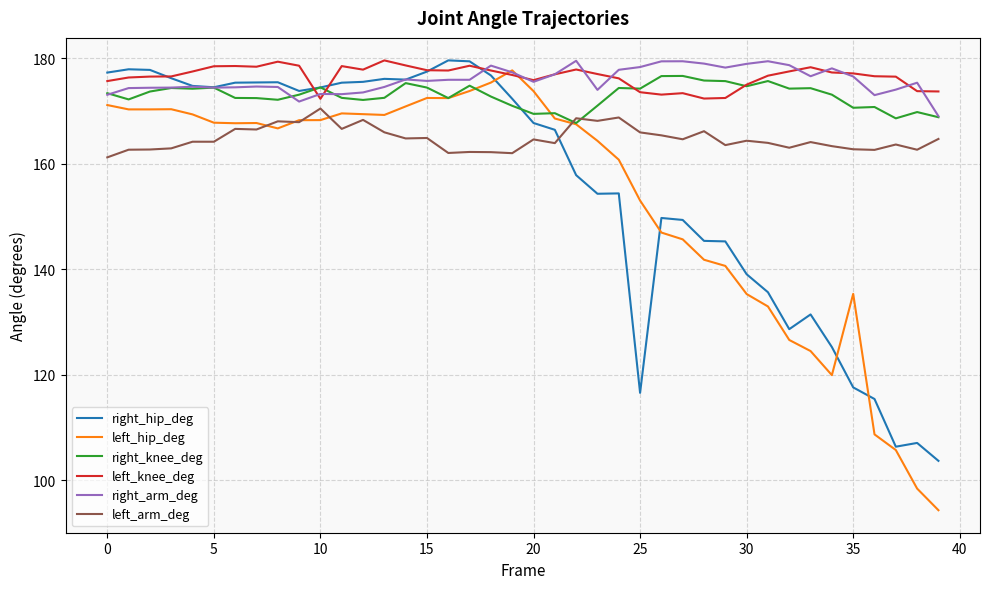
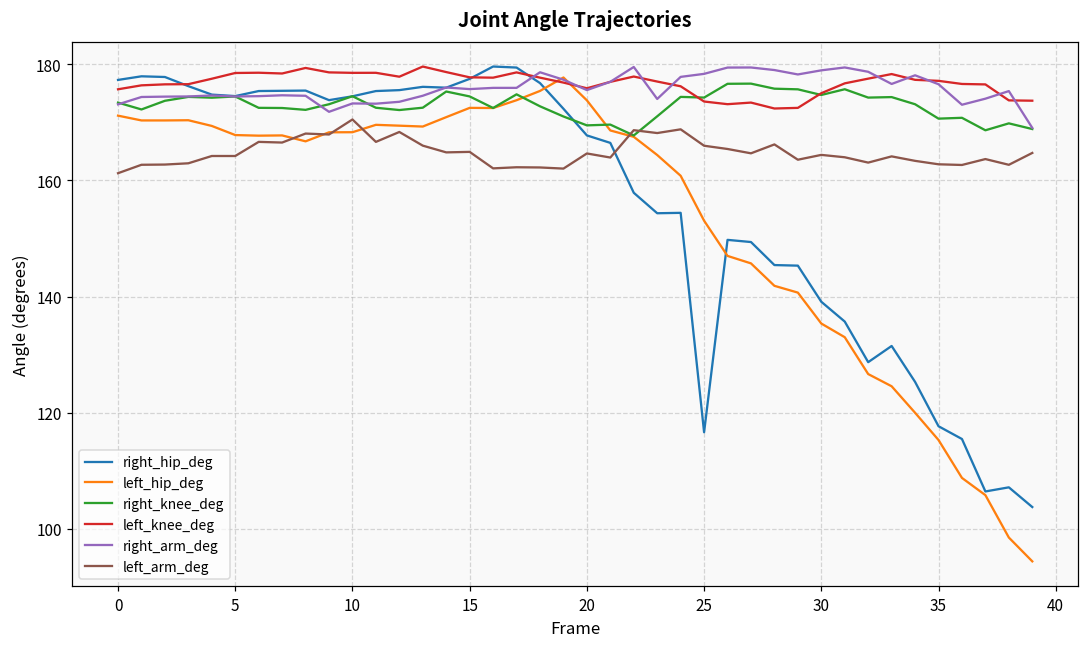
  {
    "right_hip_deg": {
      "0": 177,
      "20": 168,
      "25": 117,
      "30": 139,
      "35": 118
    },
    "left_hip_deg": {
      "0": 171,
      "5": 168,
      "10": 168,
      "15": 173,
      "20": 174,
      "25": 153,
      "30": 135,
-     "35": 135
+     "35": 115
    },
    "right_knee_deg": {
      "15": 174,
      "20": 169,
      "25": 174,
      "35": 171
    },
    "left_knee_deg": {
      "0": 176,
      "5": 179,
-     "10": 172,
+     "10": 179,
      "25": 174,
      "35": 177
    },
    "right_arm_deg": {
      "10": 173,
      "15": 176,
      "25": 178,
      "30": 179,
      "35": 177
    },
    "left_arm_deg": {
      "0": 161,
      "5": 164,
      "10": 171,
      "15": 165,
      "20": 165,
      "25": 166,
      "30": 164,
      "35": 163
    }
  }
